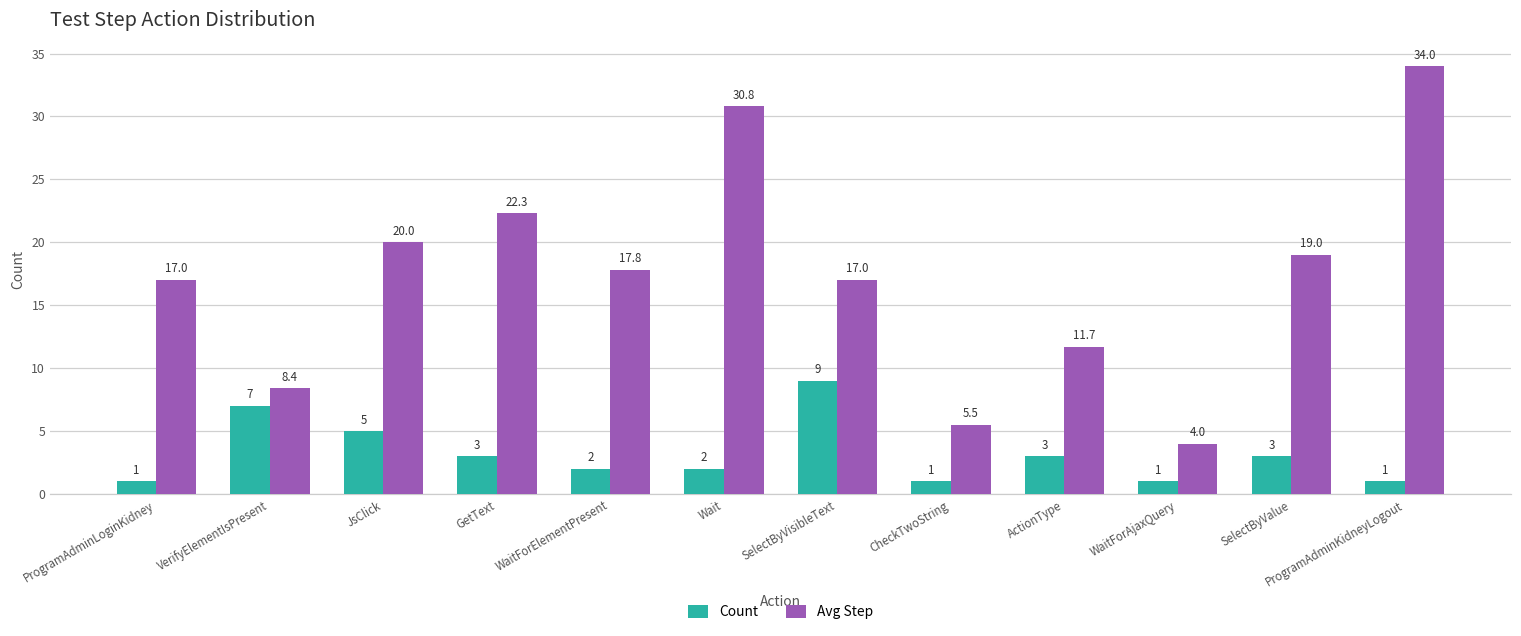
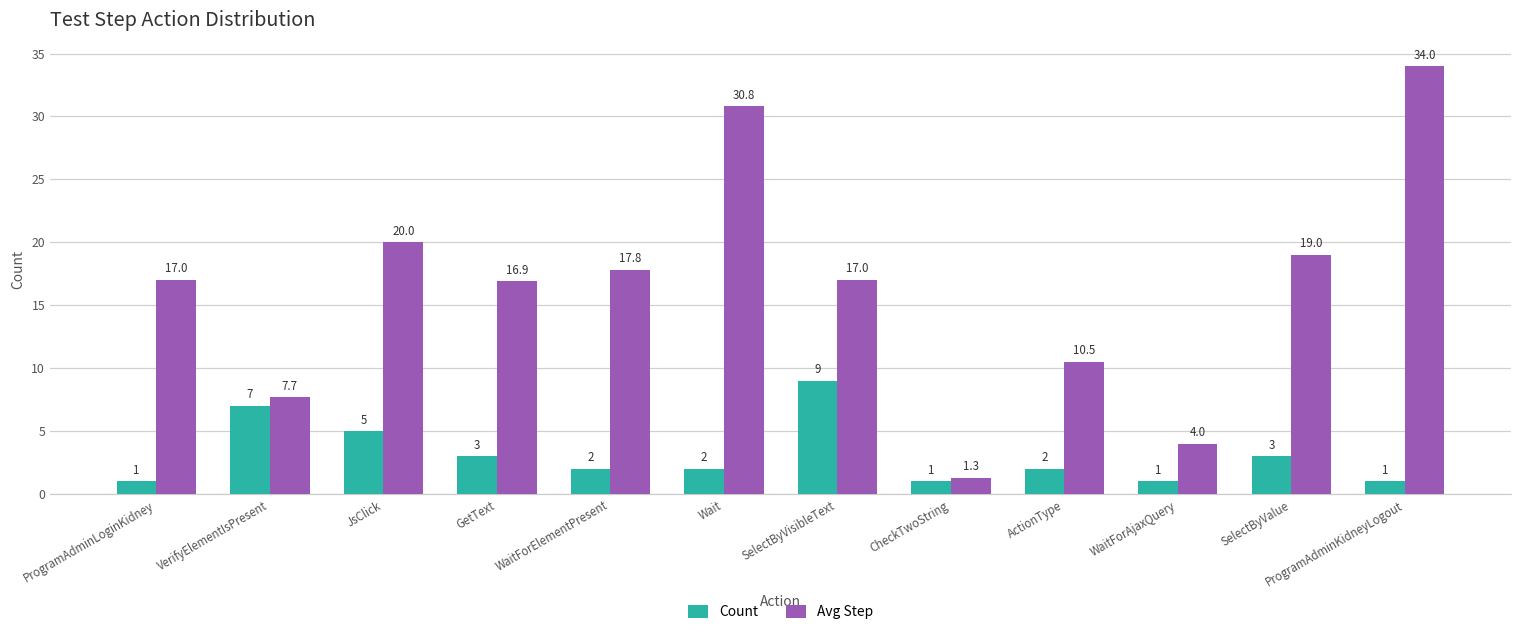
  {
    "Count": {
      "ProgramAdminLoginKidney": 1,
      "VerifyElementIsPresent": 7,
      "JsClick": 5,
      "GetText": 3,
      "WaitForElementPresent": 2,
      "Wait": 2,
      "SelectByVisibleText": 9,
      "CheckTwoString": 1,
-     "ActionType": 3,
+     "ActionType": 2,
      "WaitForAjaxQuery": 1,
      "SelectByValue": 3,
      "ProgramAdminKidneyLogout": 1
    },
    "Avg Step": {
      "ProgramAdminLoginKidney": 17.0,
-     "VerifyElementIsPresent": 8.4,
+     "VerifyElementIsPresent": 7.7,
      "JsClick": 20.0,
-     "GetText": 22.3,
+     "GetText": 16.9,
      "WaitForElementPresent": 17.8,
      "Wait": 30.8,
      "SelectByVisibleText": 17.0,
-     "CheckTwoString": 5.5,
-     "ActionType": 11.7,
+     "CheckTwoString": 1.3,
+     "ActionType": 10.5,
      "WaitForAjaxQuery": 4.0,
      "SelectByValue": 19.0,
      "ProgramAdminKidneyLogout": 34.0
    }
  }
